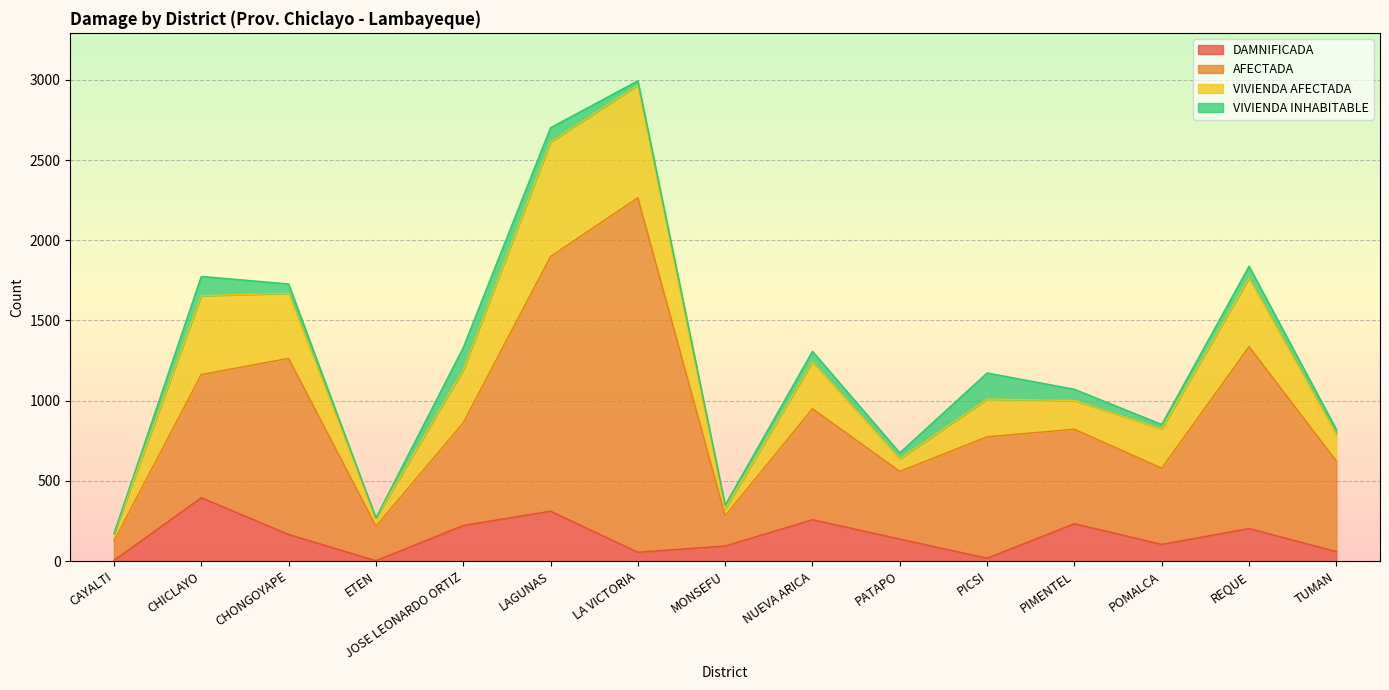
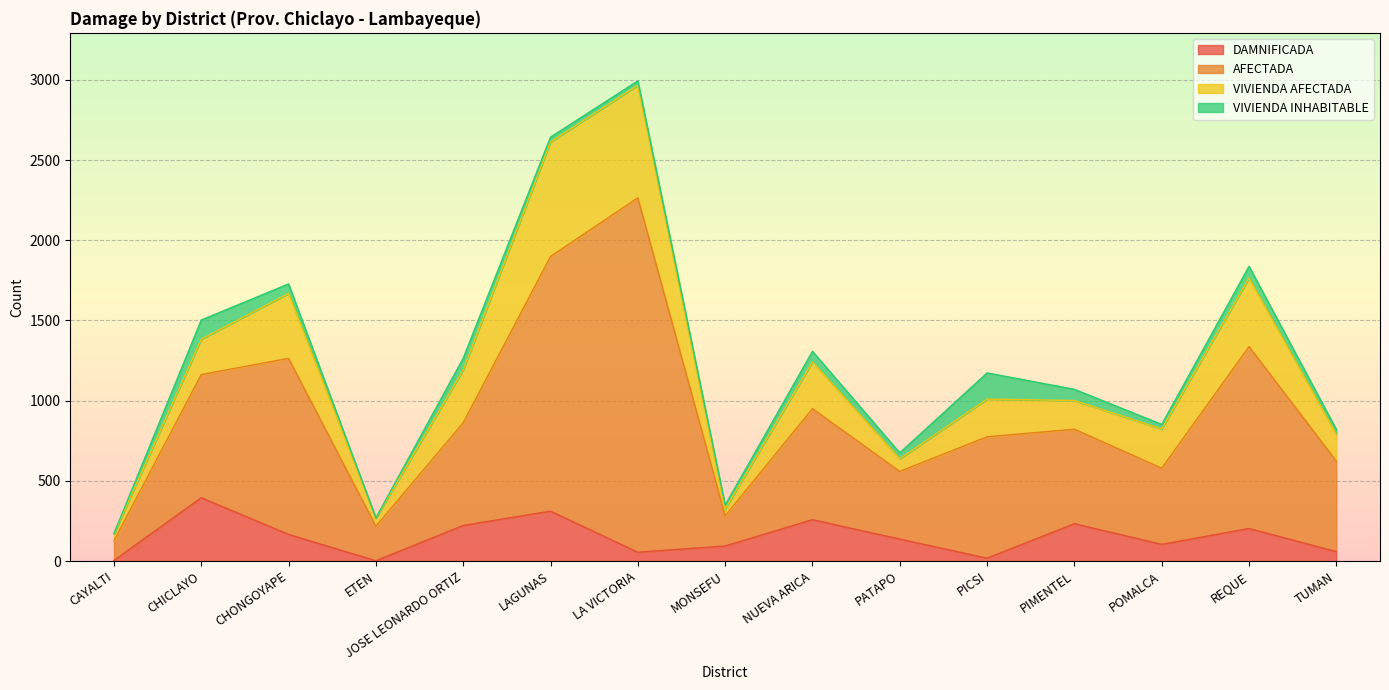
  {
    "VIVIENDA AFECTADA": {
-     "CHICLAYO": 490,
+     "CHICLAYO": 220,
      "CHONGOYAPE": 410,
      "JOSE LEONARDO ORTIZ": 330,
      "LAGUNAS": 710,
      "LA VICTORIA": 700,
      "MONSEFU": 40,
      "NUEVA ARICA": 290,
      "PATAPO": 80,
      "PICSI": 240,
      "PIMENTEL": 180,
      "POMALCA": 250,
      "REQUE": 430,
      "TUMAN": 170
    },
    "VIVIENDA INHABITABLE": {
      "CHICLAYO": 120,
      "CHONGOYAPE": 60,
-     "JOSE LEONARDO ORTIZ": 140,
-     "LAGUNAS": 90,
+     "JOSE LEONARDO ORTIZ": 70,
+     "LAGUNAS": 30,
      "LA VICTORIA": 30,
      "MONSEFU": 20,
      "NUEVA ARICA": 70,
      "PATAPO": 40,
      "PICSI": 160,
      "PIMENTEL": 70,
      "POMALCA": 30,
      "REQUE": 70,
      "TUMAN": 30
    }
  }
